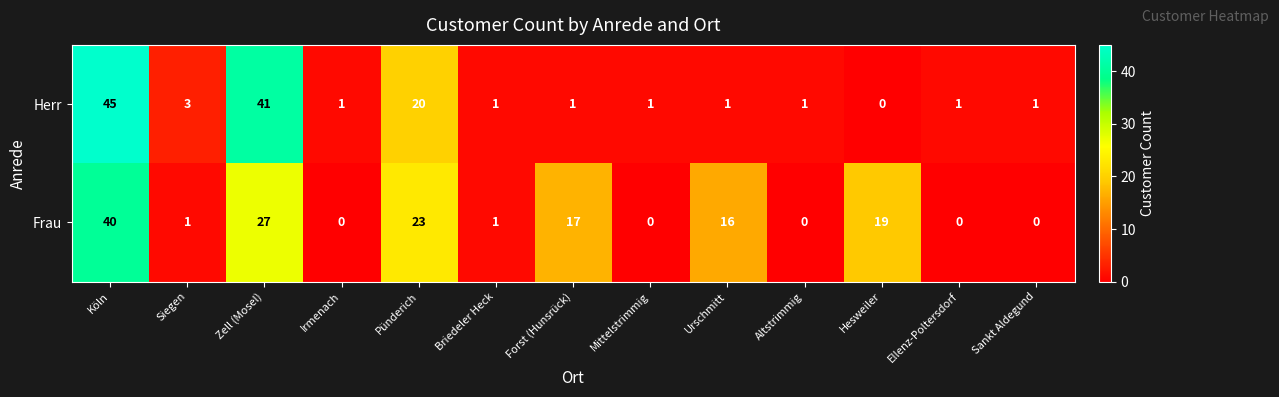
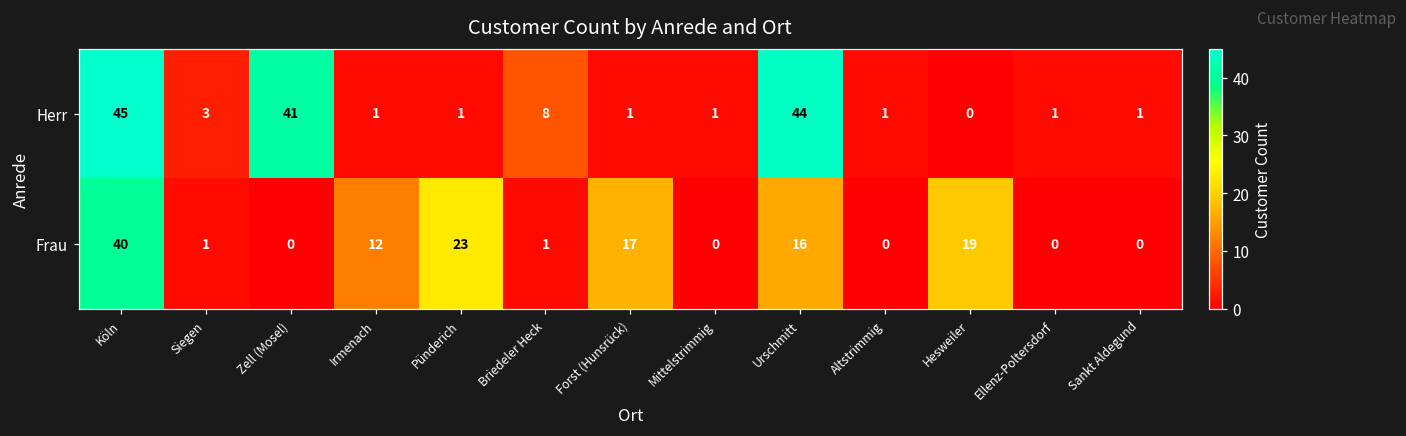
  {
    "Herr": {
      "Köln": 45,
      "Siegen": 3,
      "Zell (Mosel)": 41,
      "Irmenach": 1,
-     "Pünderich": 20,
-     "Briedeler Heck": 1,
+     "Pünderich": 1,
+     "Briedeler Heck": 8,
      "Forst (Hunsrück)": 1,
      "Mittelstrimmig": 1,
-     "Urschmitt": 1,
+     "Urschmitt": 44,
      "Altstrimmig": 1,
      "Hesweiler": 0,
      "Ellenz-Poltersdorf": 1,
      "Sankt Aldegund": 1
    },
    "Frau": {
      "Köln": 40,
      "Siegen": 1,
-     "Zell (Mosel)": 27,
-     "Irmenach": 0,
+     "Zell (Mosel)": 0,
+     "Irmenach": 12,
      "Pünderich": 23,
      "Briedeler Heck": 1,
      "Forst (Hunsrück)": 17,
      "Mittelstrimmig": 0,
      "Urschmitt": 16,
      "Altstrimmig": 0,
      "Hesweiler": 19,
      "Ellenz-Poltersdorf": 0,
      "Sankt Aldegund": 0
    }
  }
